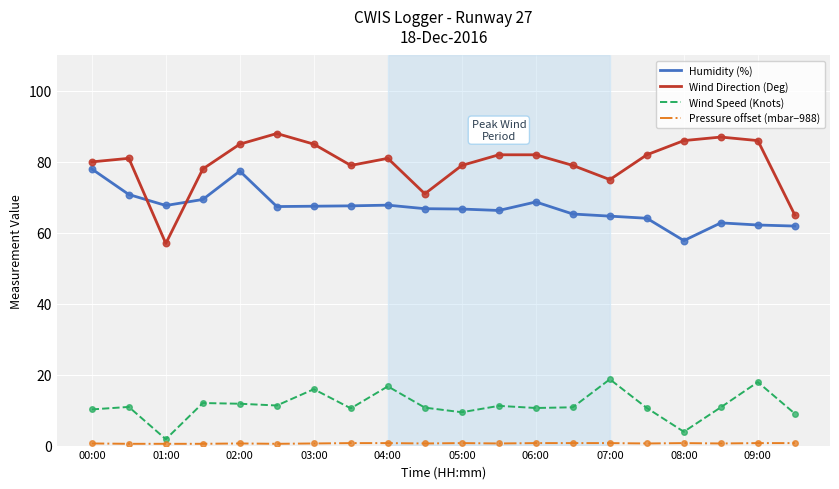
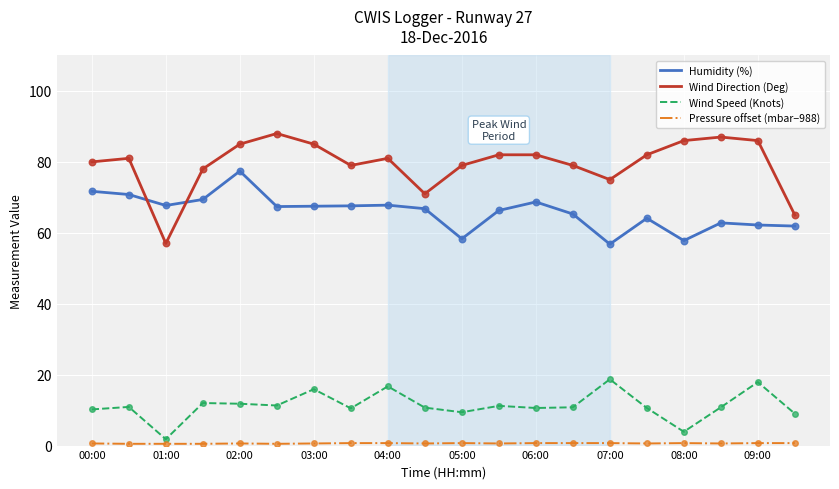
  {
    "Humidity (%)": {
-     "00:00": 78,
+     "00:00": 72,
      "01:00": 68,
      "02:00": 77,
      "03:00": 68,
      "04:00": 68,
-     "05:00": 67,
+     "05:00": 58,
      "06:00": 69,
-     "07:00": 65,
+     "07:00": 57,
      "08:00": 58,
      "09:00": 62
    },
    "Wind Direction (Deg)": {
      "00:00": 80,
      "01:00": 57,
      "02:00": 85,
      "03:00": 85,
      "04:00": 81,
      "05:00": 79,
      "06:00": 82,
      "07:00": 75,
      "08:00": 86,
      "09:00": 86
    },
    "Wind Speed (Knots)": {
      "00:00": 10,
      "01:00": 2,
      "02:00": 12,
      "03:00": 16,
      "04:00": 17,
      "05:00": 9,
      "06:00": 11,
      "07:00": 19,
      "08:00": 4,
      "09:00": 18
    },
    "Pressure offset (mbar−988)": {
      "00:00": 1,
      "01:00": 1,
      "02:00": 1,
      "03:00": 1,
      "04:00": 1,
      "05:00": 1,
      "06:00": 1,
      "07:00": 1,
      "08:00": 1,
      "09:00": 1
    }
  }
